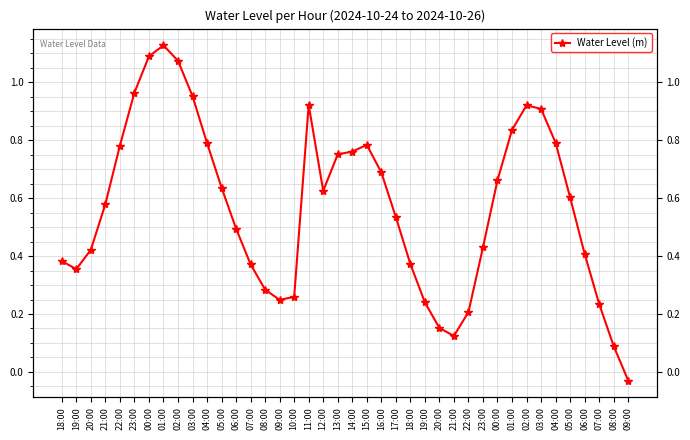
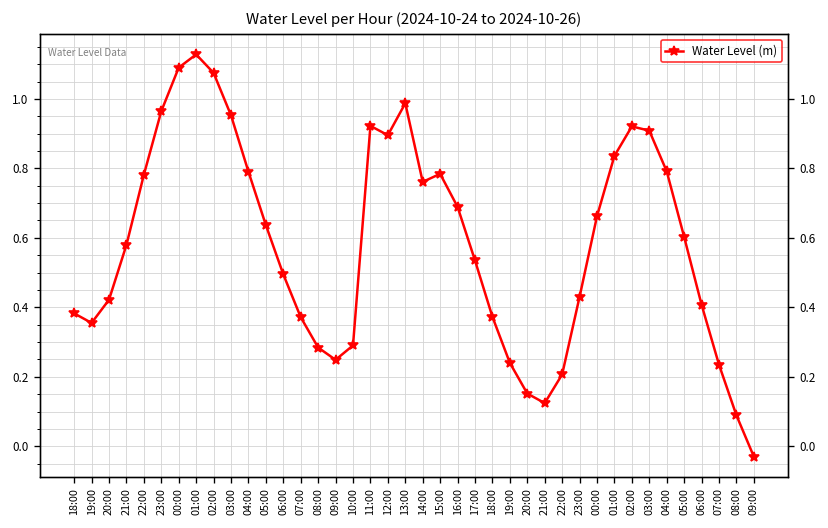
  {
-   "10:00": 0.26,
+   "10:00": 0.29,
    "11:00": 0.92,
-   "12:00": 0.63,
-   "13:00": 0.75,
+   "12:00": 0.90,
+   "13:00": 0.99,
    "14:00": 0.76,
    "15:00": 0.78,
    "16:00": 0.69,
    "17:00": 0.53
  }
